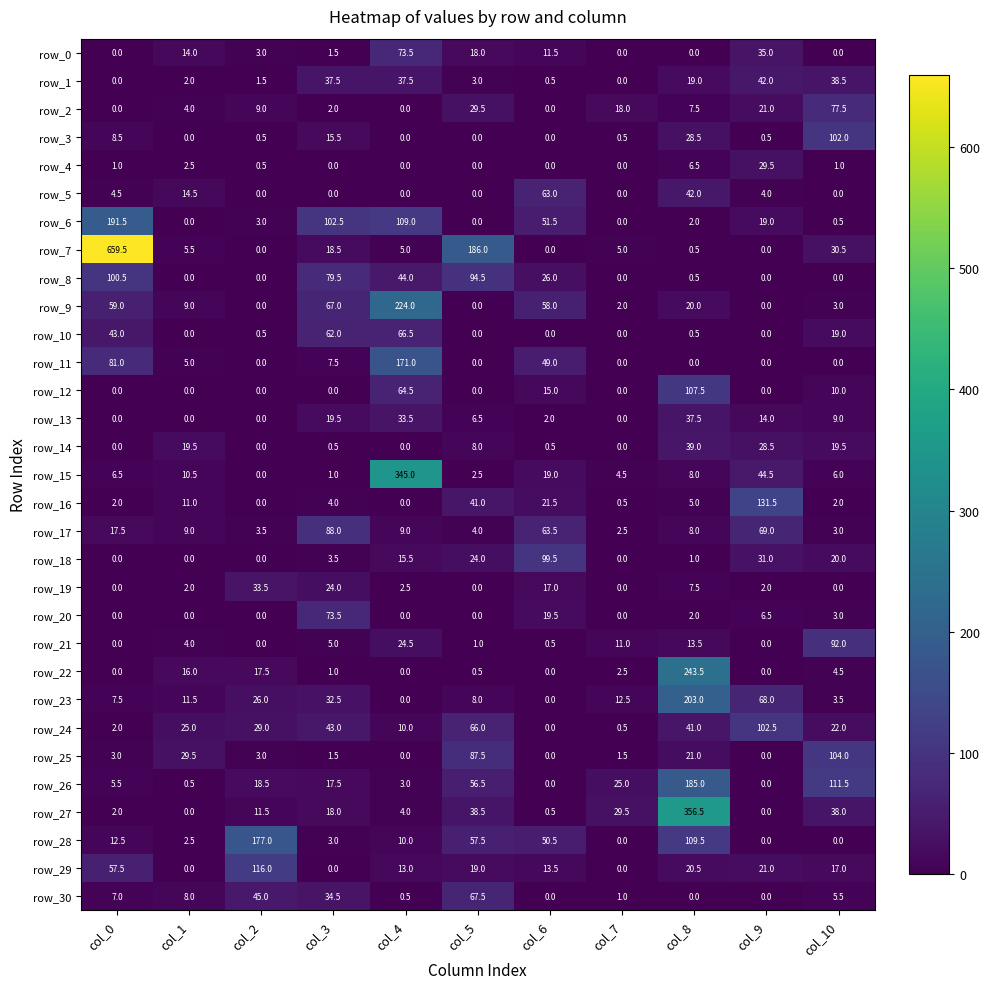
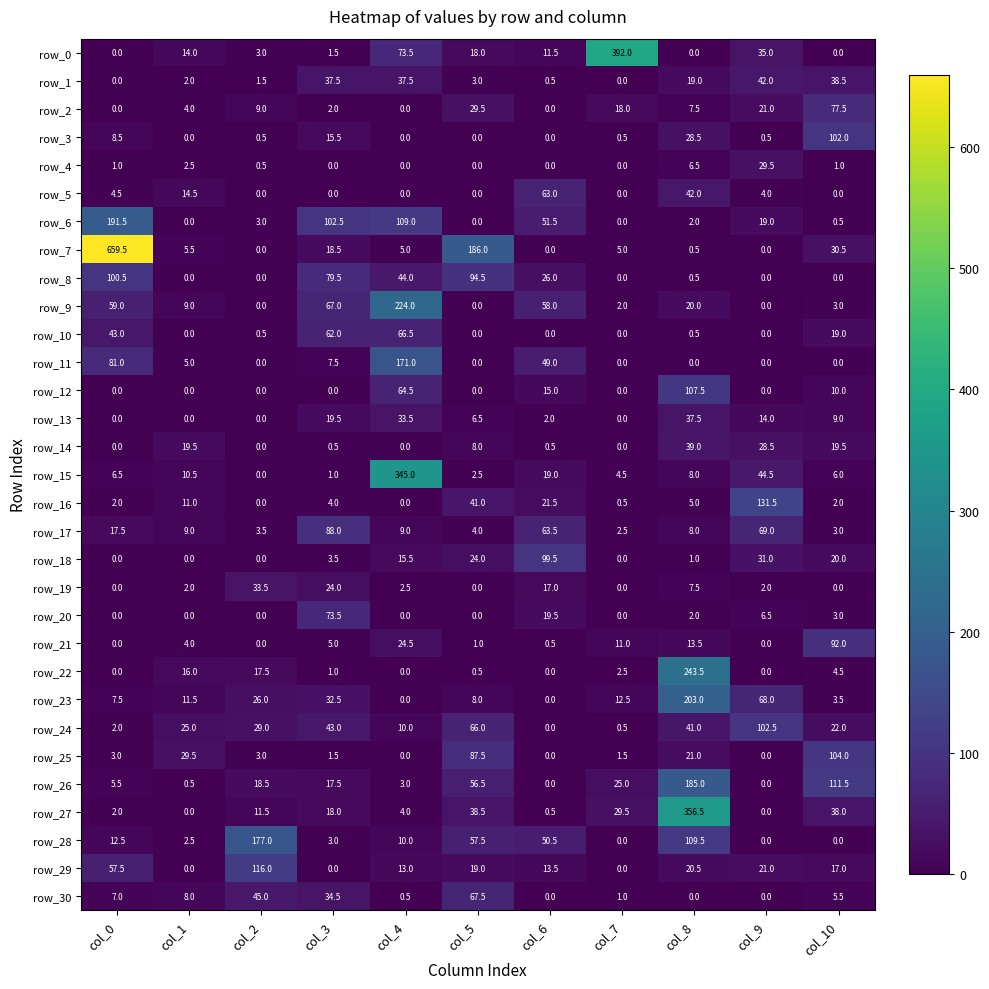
  {
    "row_0": {
      "col_0": 0.0,
      "col_1": 14.0,
      "col_2": 3.0,
      "col_3": 1.5,
      "col_4": 73.5,
      "col_5": 18.0,
      "col_6": 11.5,
-     "col_7": 0.0,
+     "col_7": 392.0,
      "col_8": 0.0,
      "col_9": 35.0,
      "col_10": 0.0
    }
  }
